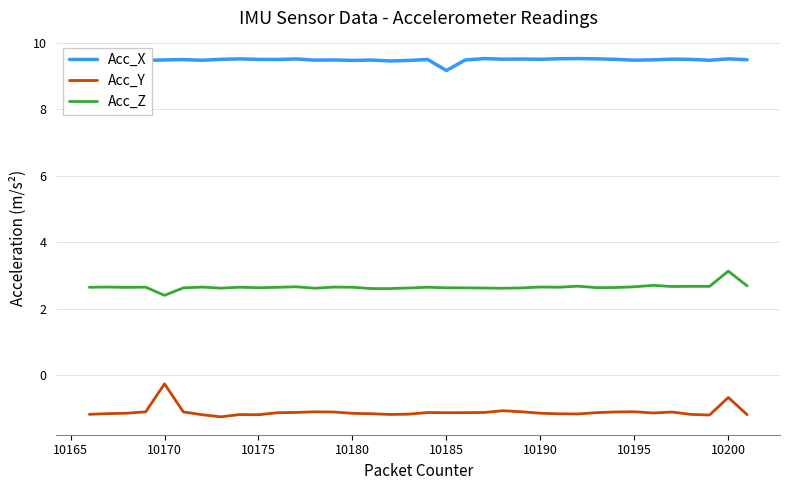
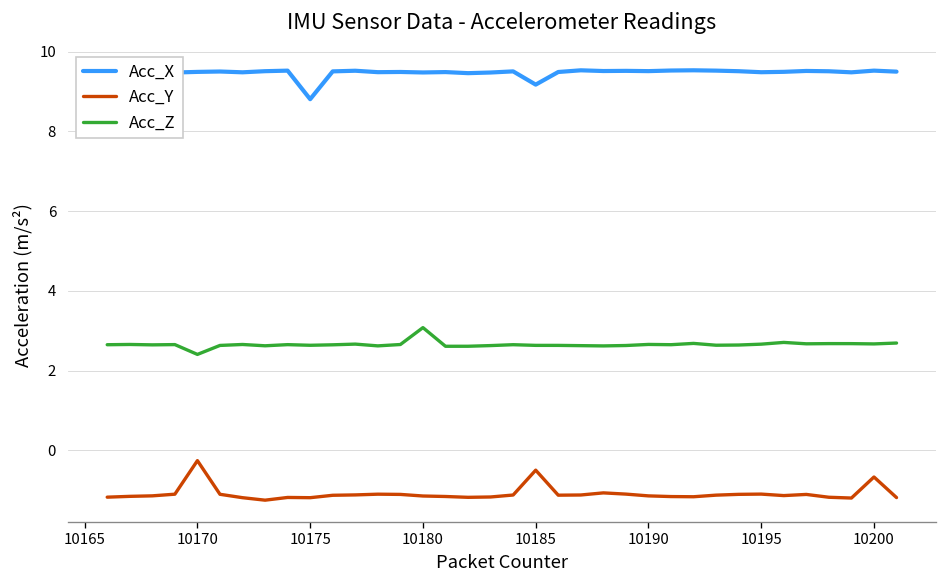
  {
    "Acc_X": {
      "10170": 9.5,
-     "10175": 9.5,
+     "10175": 8.8,
      "10180": 9.5,
      "10185": 9.2,
      "10190": 9.5,
      "10195": 9.5,
      "10200": 9.5
    },
    "Acc_Y": {
      "10170": -0.3,
      "10175": -1.2,
      "10180": -1.1,
-     "10185": -1.1,
+     "10185": -0.5,
      "10190": -1.1,
      "10195": -1.1,
      "10200": -0.7
    },
    "Acc_Z": {
      "10170": 2.4,
      "10175": 2.6,
-     "10180": 2.6,
+     "10180": 3.1,
      "10185": 2.6,
      "10190": 2.7,
      "10195": 2.7,
-     "10200": 3.1
+     "10200": 2.7
    }
  }
